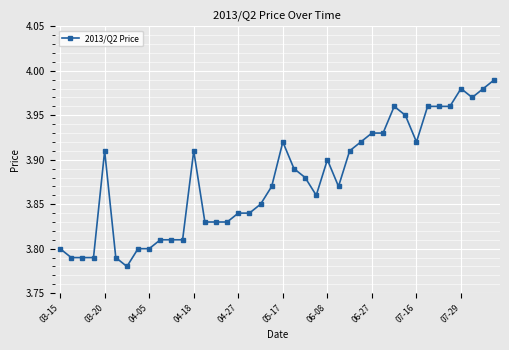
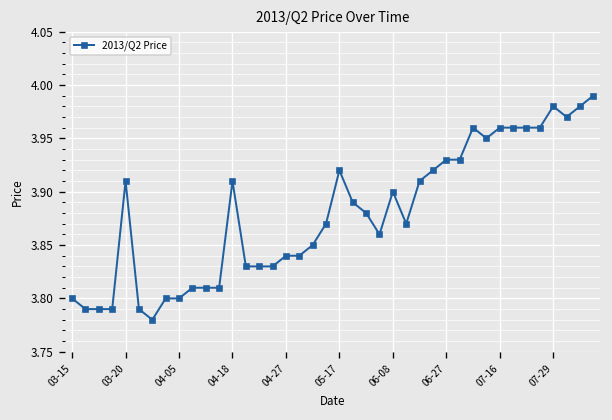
  {
    "03-15": 3.80,
    "03-20": 3.91,
    "04-05": 3.80,
    "04-18": 3.91,
    "04-27": 3.84,
    "05-17": 3.92,
    "06-08": 3.90,
    "06-27": 3.93,
-   "07-16": 3.92,
+   "07-16": 3.96,
    "07-29": 3.98
  }
